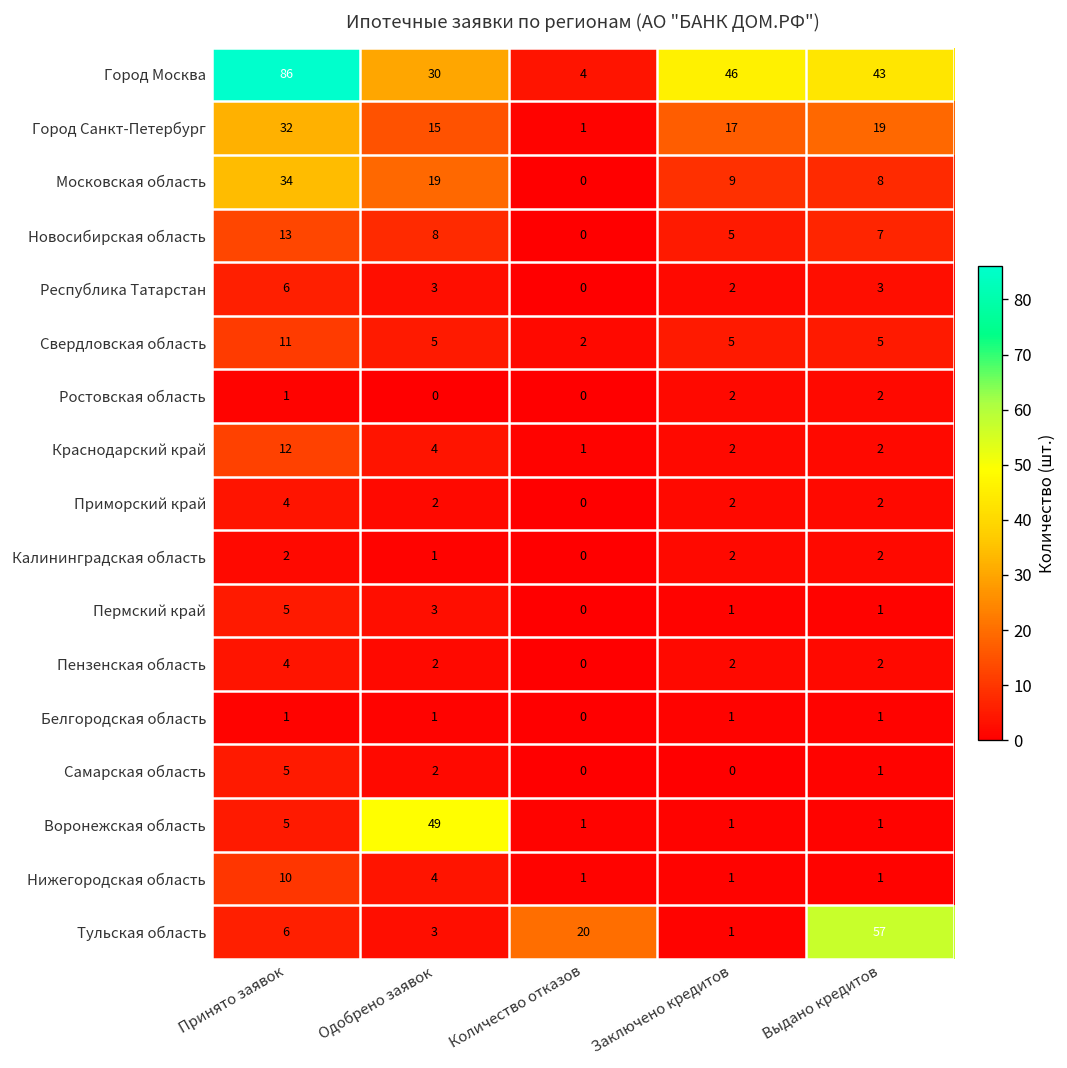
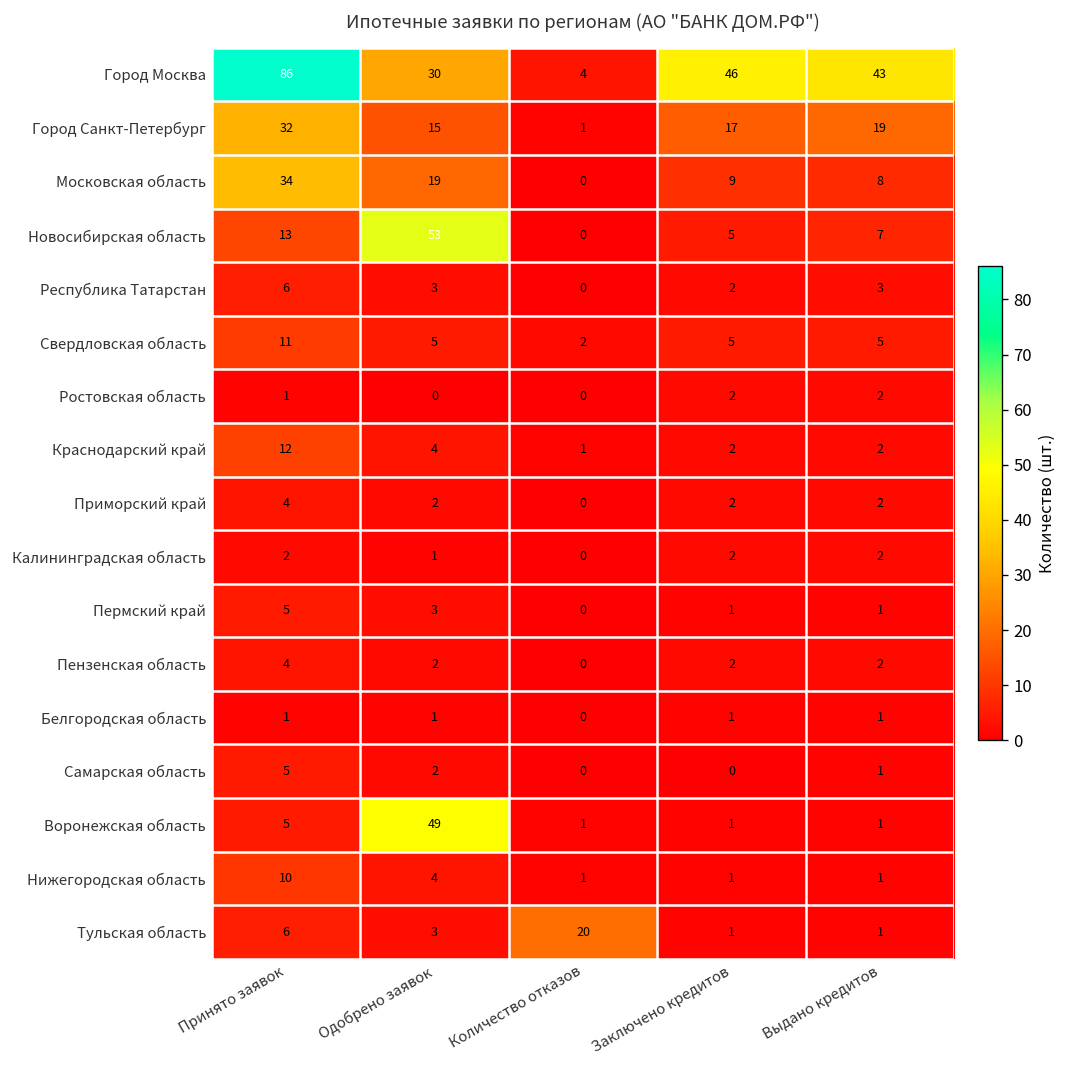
  {
    "Город Москва": {
      "Принято заявок": 86,
      "Одобрено заявок": 30,
      "Количество отказов": 4,
      "Заключено кредитов": 46,
      "Выдано кредитов": 43
    },
    "Город Санкт-Петербург": {
      "Принято заявок": 32,
      "Одобрено заявок": 15,
      "Количество отказов": 1,
      "Заключено кредитов": 17,
      "Выдано кредитов": 19
    },
    "Московская область": {
      "Принято заявок": 34,
      "Одобрено заявок": 19,
      "Количество отказов": 0,
      "Заключено кредитов": 9,
      "Выдано кредитов": 8
    },
    "Новосибирская область": {
      "Принято заявок": 13,
-     "Одобрено заявок": 8,
+     "Одобрено заявок": 53,
      "Количество отказов": 0,
      "Заключено кредитов": 5,
      "Выдано кредитов": 7
    },
    "Республика Татарстан": {
      "Принято заявок": 6,
      "Одобрено заявок": 3,
      "Количество отказов": 0,
      "Заключено кредитов": 2,
      "Выдано кредитов": 3
    },
    "Свердловская область": {
      "Принято заявок": 11,
      "Одобрено заявок": 5,
      "Количество отказов": 2,
      "Заключено кредитов": 5,
      "Выдано кредитов": 5
    },
    "Ростовская область": {
      "Принято заявок": 1,
      "Одобрено заявок": 0,
      "Количество отказов": 0,
      "Заключено кредитов": 2,
      "Выдано кредитов": 2
    },
    "Краснодарский край": {
      "Принято заявок": 12,
      "Одобрено заявок": 4,
      "Количество отказов": 1,
      "Заключено кредитов": 2,
      "Выдано кредитов": 2
    },
    "Приморский край": {
      "Принято заявок": 4,
      "Одобрено заявок": 2,
      "Количество отказов": 0,
      "Заключено кредитов": 2,
      "Выдано кредитов": 2
    },
    "Калининградская область": {
      "Принято заявок": 2,
      "Одобрено заявок": 1,
      "Количество отказов": 0,
      "Заключено кредитов": 2,
      "Выдано кредитов": 2
    },
    "Пермский край": {
      "Принято заявок": 5,
      "Одобрено заявок": 3,
      "Количество отказов": 0,
      "Заключено кредитов": 1,
      "Выдано кредитов": 1
    },
    "Пензенская область": {
      "Принято заявок": 4,
      "Одобрено заявок": 2,
      "Количество отказов": 0,
      "Заключено кредитов": 2,
      "Выдано кредитов": 2
    },
    "Белгородская область": {
      "Принято заявок": 1,
      "Одобрено заявок": 1,
      "Количество отказов": 0,
      "Заключено кредитов": 1,
      "Выдано кредитов": 1
    },
    "Самарская область": {
      "Принято заявок": 5,
      "Одобрено заявок": 2,
      "Количество отказов": 0,
      "Заключено кредитов": 0,
      "Выдано кредитов": 1
    },
    "Воронежская область": {
      "Принято заявок": 5,
      "Одобрено заявок": 49,
      "Количество отказов": 1,
      "Заключено кредитов": 1,
      "Выдано кредитов": 1
    },
    "Нижегородская область": {
      "Принято заявок": 10,
      "Одобрено заявок": 4,
      "Количество отказов": 1,
      "Заключено кредитов": 1,
      "Выдано кредитов": 1
    },
    "Тульская область": {
      "Принято заявок": 6,
      "Одобрено заявок": 3,
      "Количество отказов": 20,
      "Заключено кредитов": 1,
-     "Выдано кредитов": 57
+     "Выдано кредитов": 1
    }
  }
